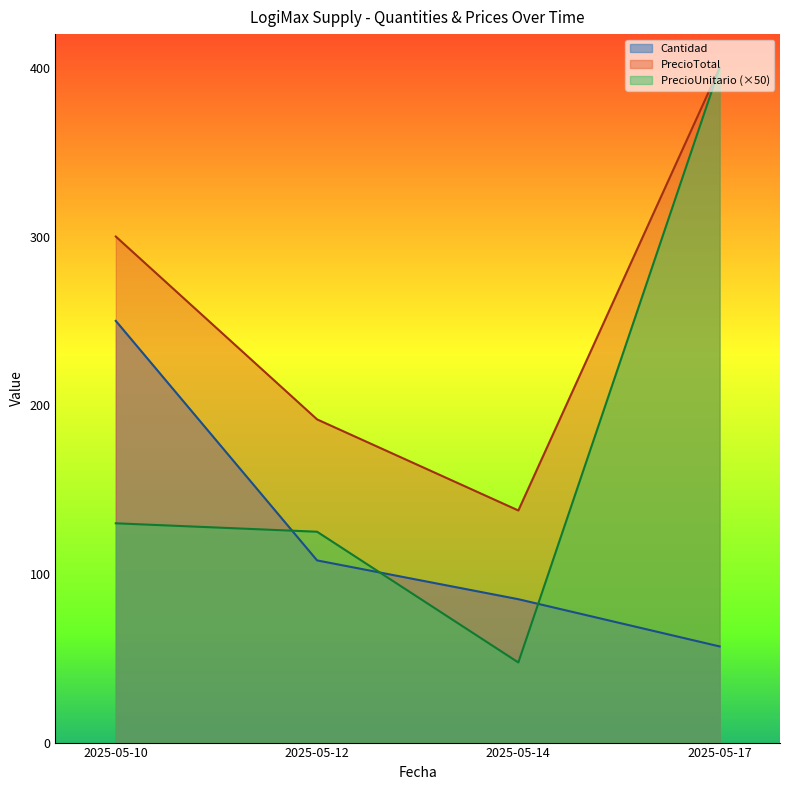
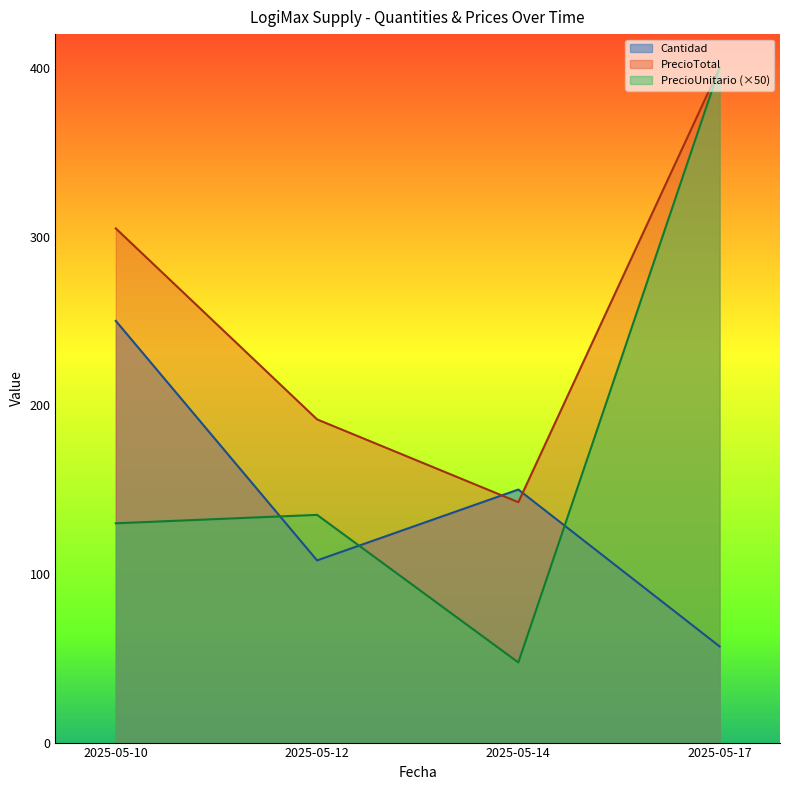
  {
    "Cantidad": {
      "2025-05-10": 250,
      "2025-05-12": 108,
-     "2025-05-14": 85,
+     "2025-05-14": 150,
      "2025-05-17": 57
    },
    "PrecioTotal": {
-     "2025-05-10": 300,
+     "2025-05-10": 305,
      "2025-05-12": 192,
-     "2025-05-14": 138
+     "2025-05-14": 143
    },
    "PrecioUnitario (×50)": {
      "2025-05-10": 130,
-     "2025-05-12": 125,
+     "2025-05-12": 135,
      "2025-05-14": 48
    }
  }
